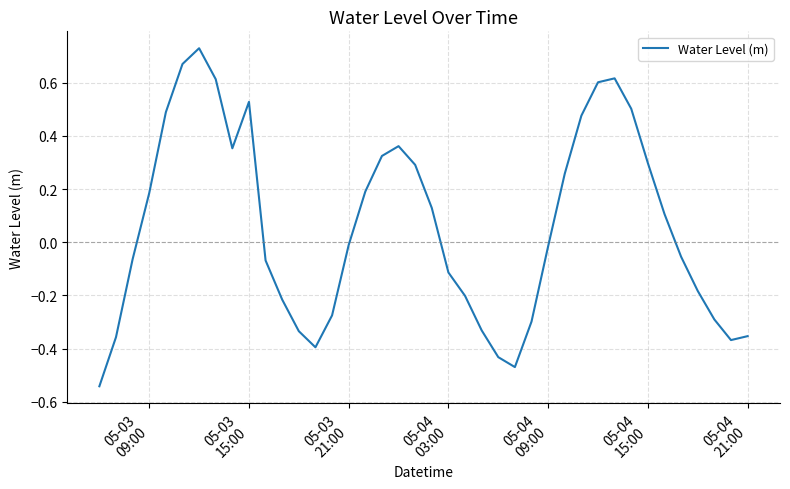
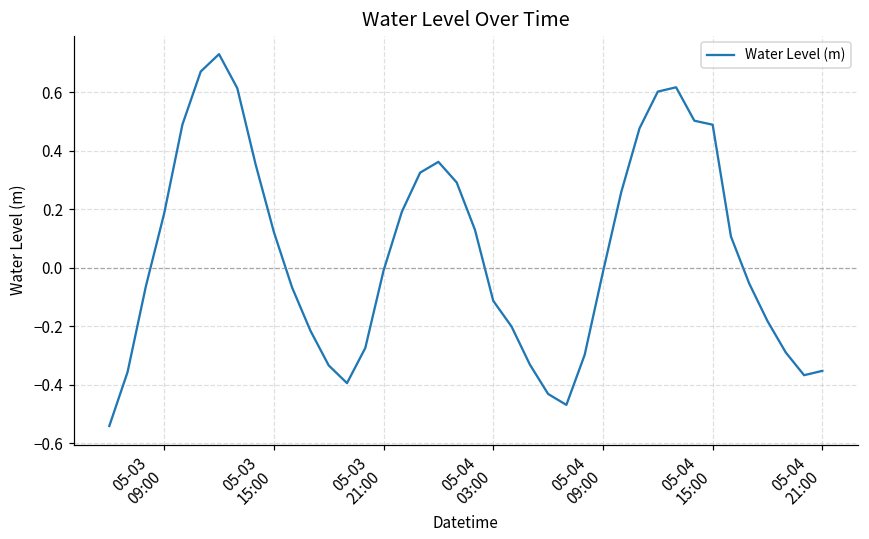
  {
    "05-03 09:00": 0.18,
-   "05-03 15:00": 0.53,
+   "05-03 15:00": 0.12,
    "05-03 21:00": -0.01,
    "05-04 03:00": -0.11,
    "05-04 09:00": -0.02,
-   "05-04 15:00": 0.30,
+   "05-04 15:00": 0.49,
    "05-04 21:00": -0.35
  }
